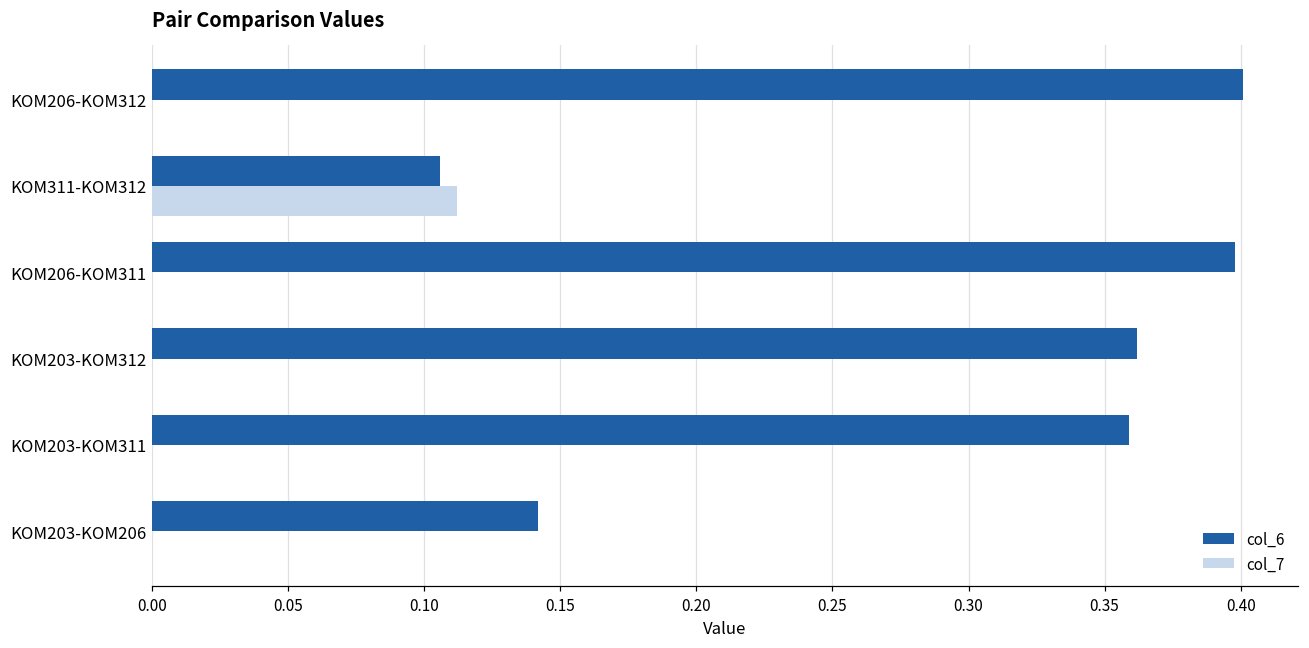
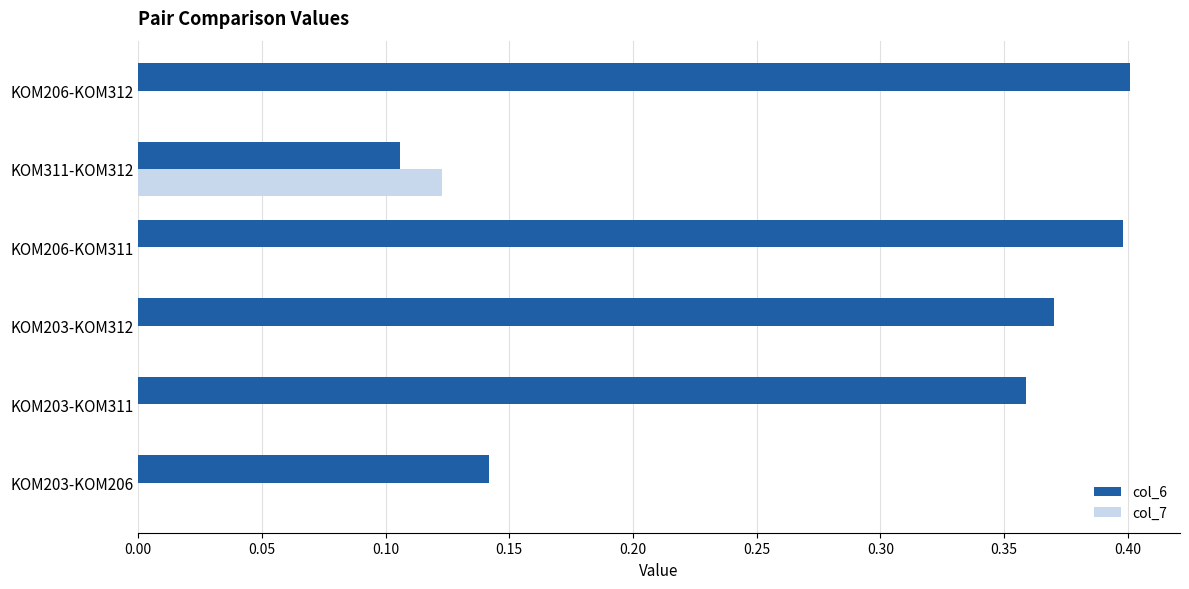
  {
    "col_6": {
      "KOM206-KOM312": 0.401,
      "KOM311-KOM312": 0.106,
      "KOM206-KOM311": 0.398,
-     "KOM203-KOM312": 0.362,
+     "KOM203-KOM312": 0.370,
      "KOM203-KOM311": 0.359,
      "KOM203-KOM206": 0.142
    },
    "col_7": {
      "KOM206-KOM312": 0.000,
-     "KOM311-KOM312": 0.112,
+     "KOM311-KOM312": 0.123,
      "KOM206-KOM311": 0.000,
      "KOM203-KOM312": 0.000,
      "KOM203-KOM311": 0.000,
      "KOM203-KOM206": 0.000
    }
  }
